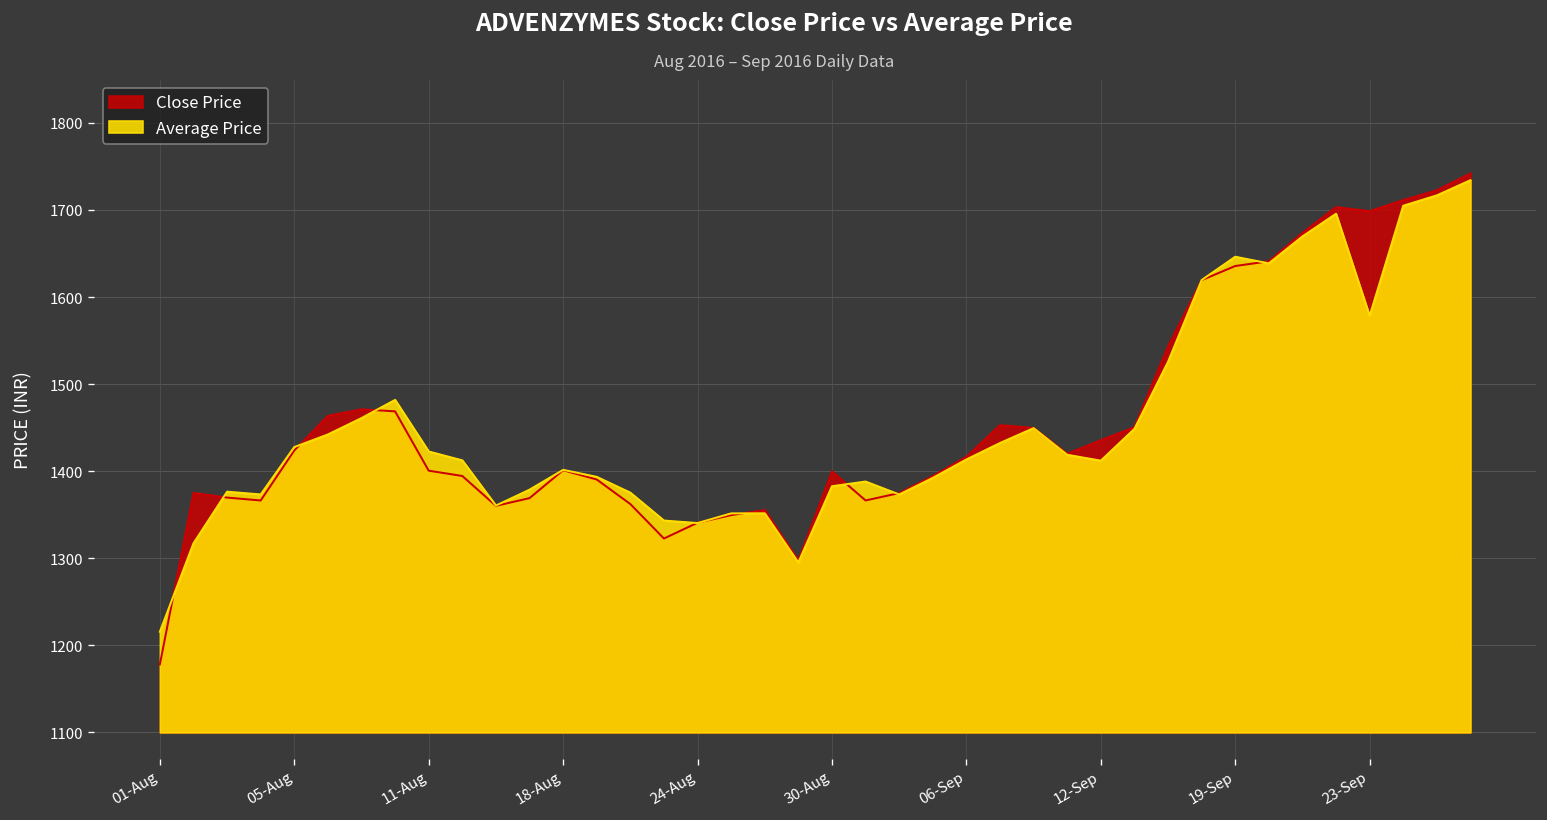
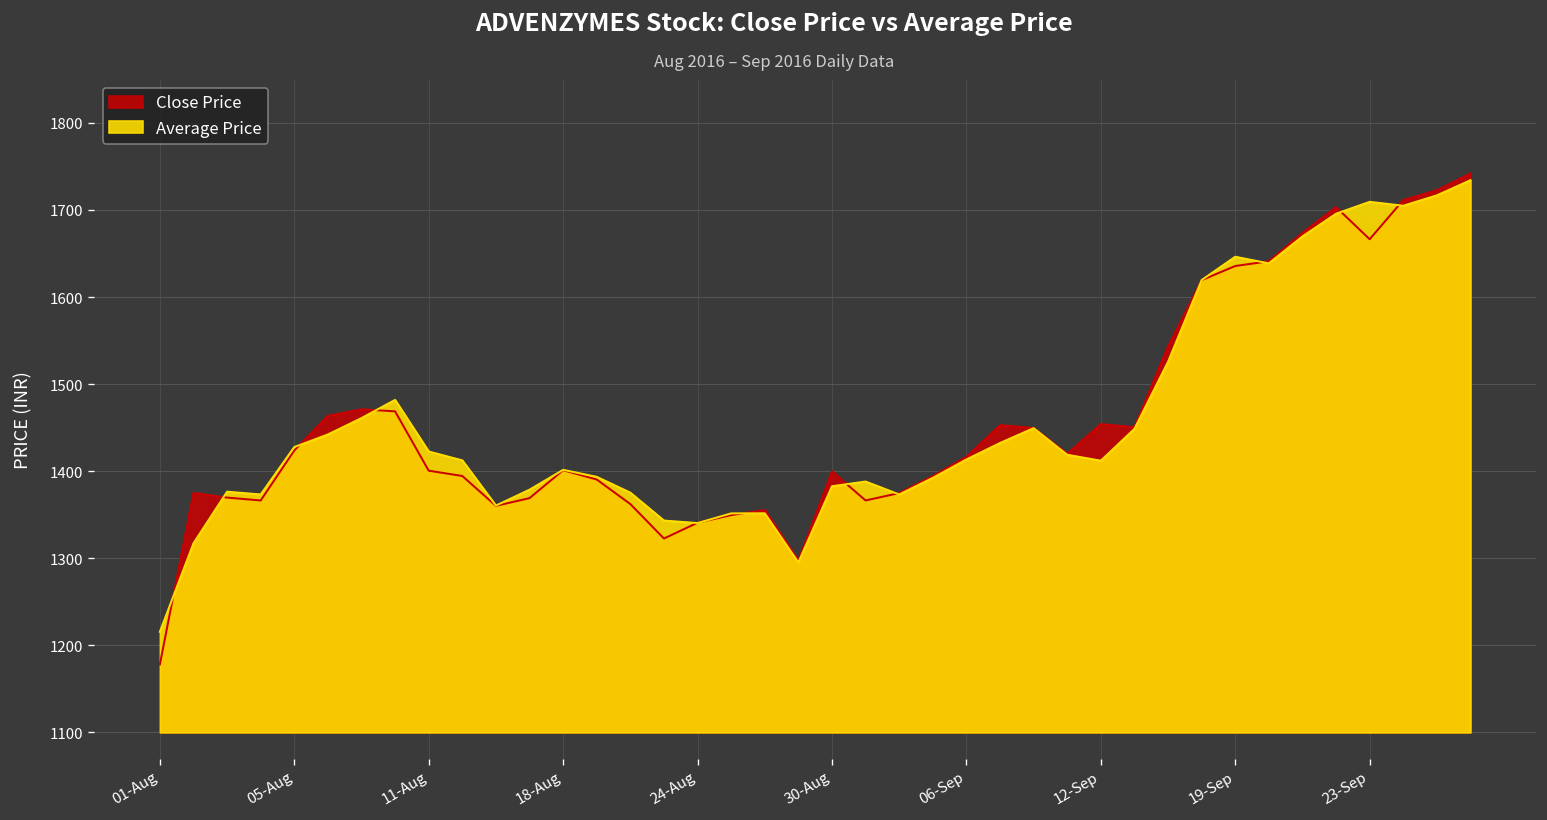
  {
    "Close Price": {
      "01-Aug": 1180,
      "05-Aug": 1420,
      "11-Aug": 1400,
      "30-Aug": 1400,
-     "12-Sep": 1440,
+     "12-Sep": 1450,
      "19-Sep": 1640,
-     "23-Sep": 1700
+     "23-Sep": 1670
    },
    "Average Price": {
      "01-Aug": 1220,
      "05-Aug": 1430,
      "11-Aug": 1420,
      "30-Aug": 1380,
      "12-Sep": 1410,
      "19-Sep": 1650,
-     "23-Sep": 1580
+     "23-Sep": 1710
    }
  }
